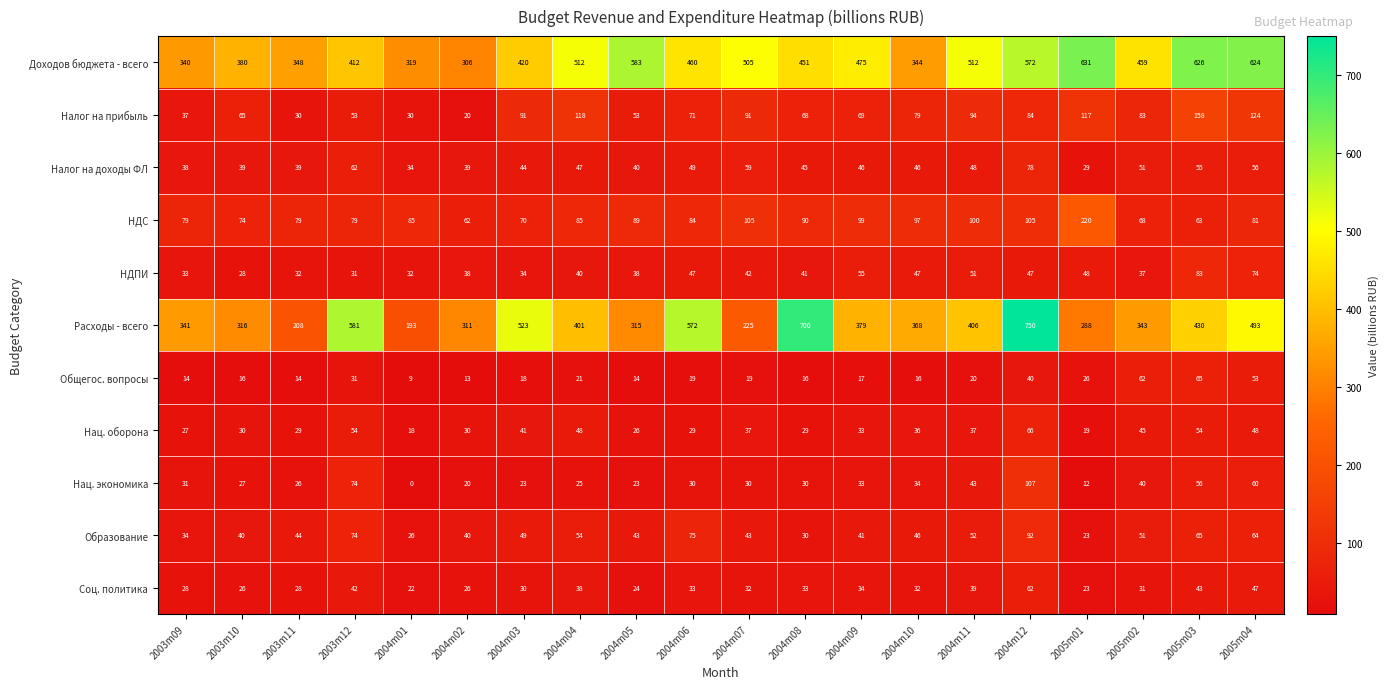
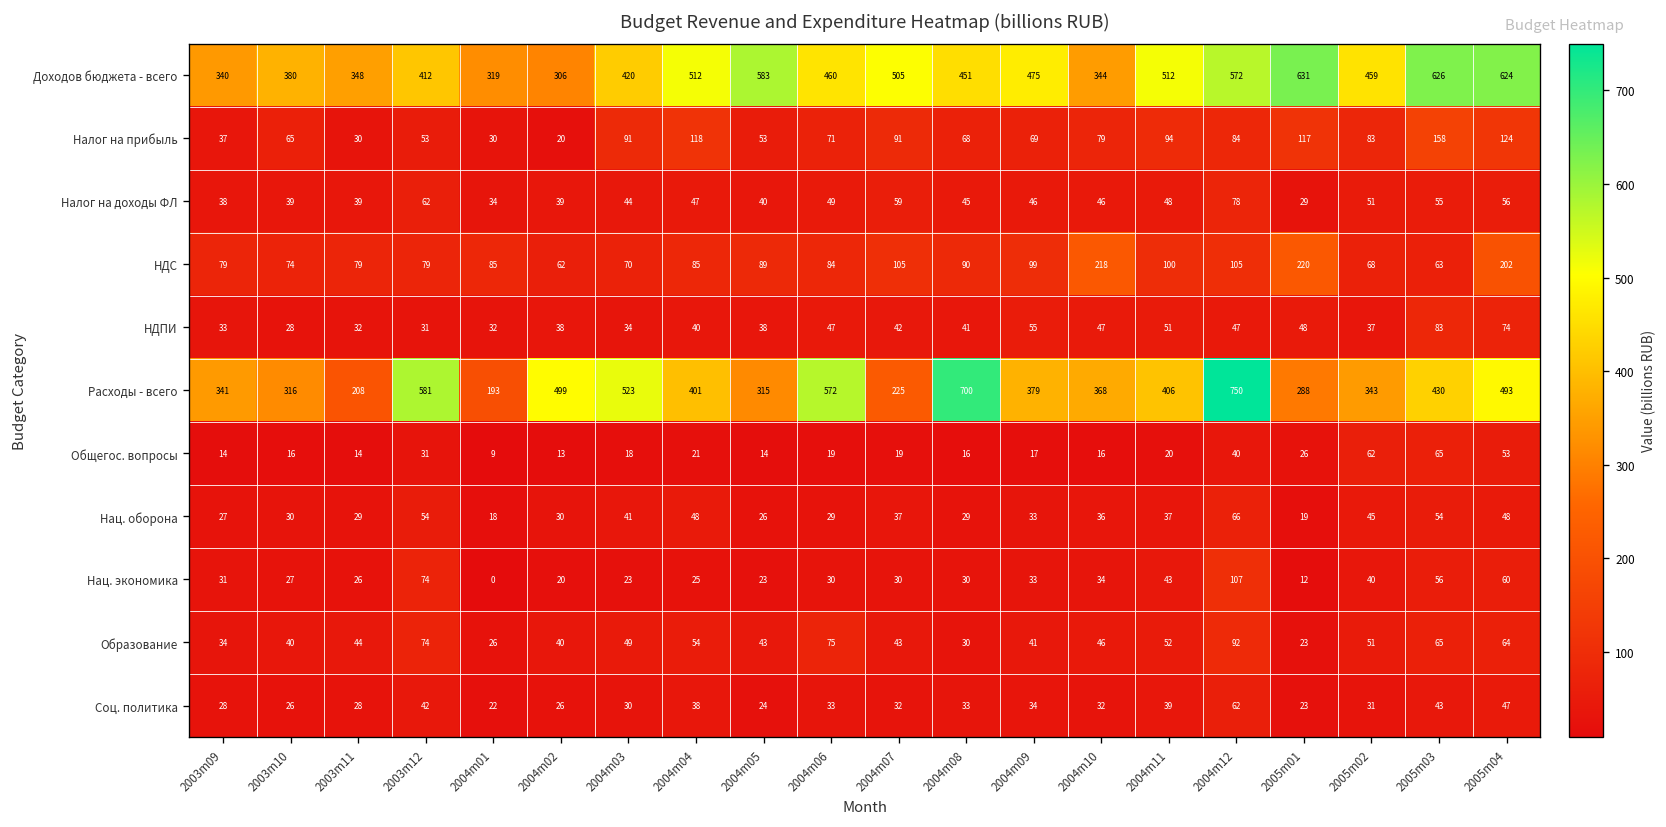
  {
    "НДС": {
      "2003m09": 79,
      "2003m10": 74,
      "2003m11": 79,
      "2003m12": 79,
      "2004m01": 85,
      "2004m02": 62,
      "2004m03": 70,
      "2004m04": 85,
      "2004m05": 89,
      "2004m06": 84,
      "2004m07": 105,
      "2004m08": 90,
      "2004m09": 99,
-     "2004m10": 97,
+     "2004m10": 218,
      "2004m11": 100,
      "2004m12": 105,
      "2005m01": 220,
      "2005m02": 68,
      "2005m03": 63,
-     "2005m04": 81
+     "2005m04": 202
    },
    "Расходы - всего": {
      "2003m09": 341,
      "2003m10": 316,
      "2003m11": 208,
      "2003m12": 581,
      "2004m01": 193,
-     "2004m02": 311,
+     "2004m02": 499,
      "2004m03": 523,
      "2004m04": 401,
      "2004m05": 315,
      "2004m06": 572,
      "2004m07": 225,
      "2004m08": 700,
      "2004m09": 379,
      "2004m10": 368,
      "2004m11": 406,
      "2004m12": 750,
      "2005m01": 288,
      "2005m02": 343,
      "2005m03": 430,
      "2005m04": 493
    }
  }
